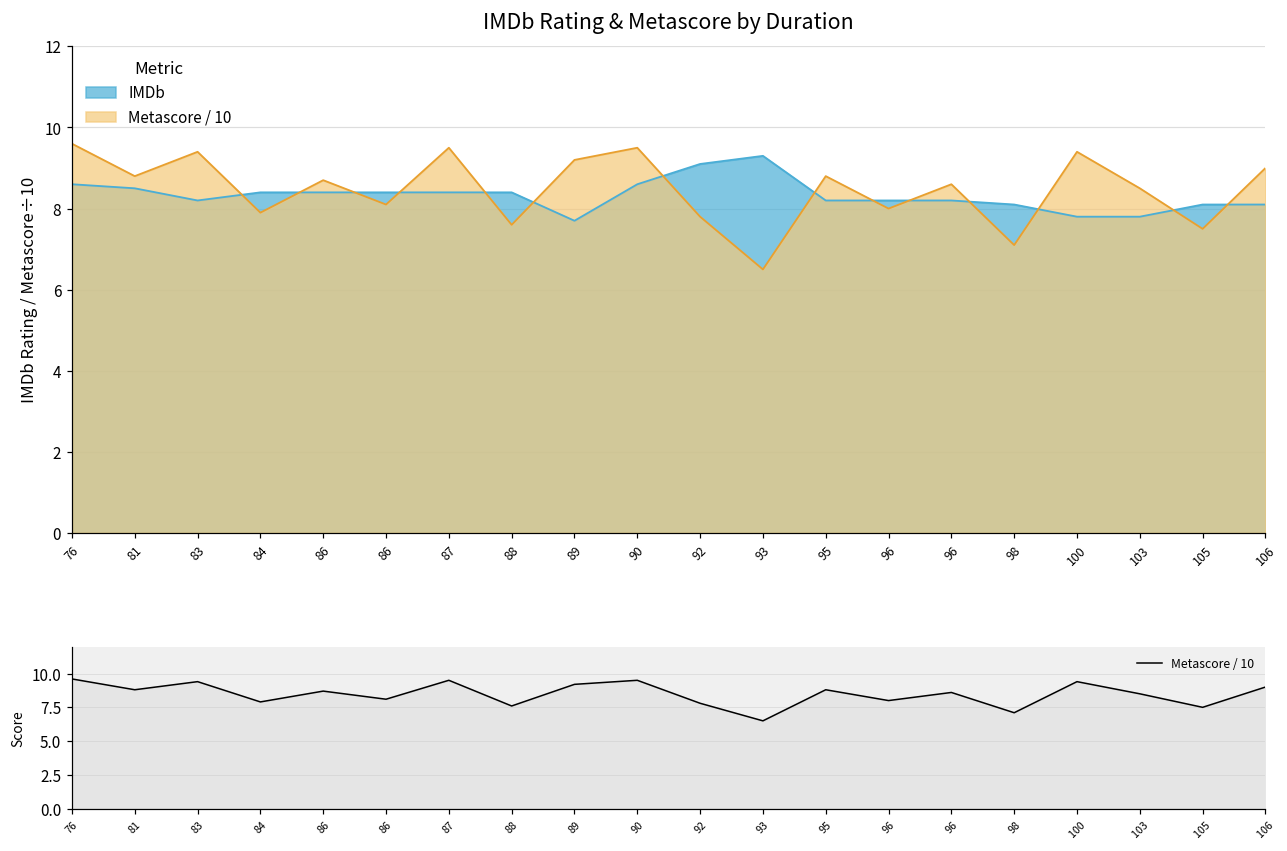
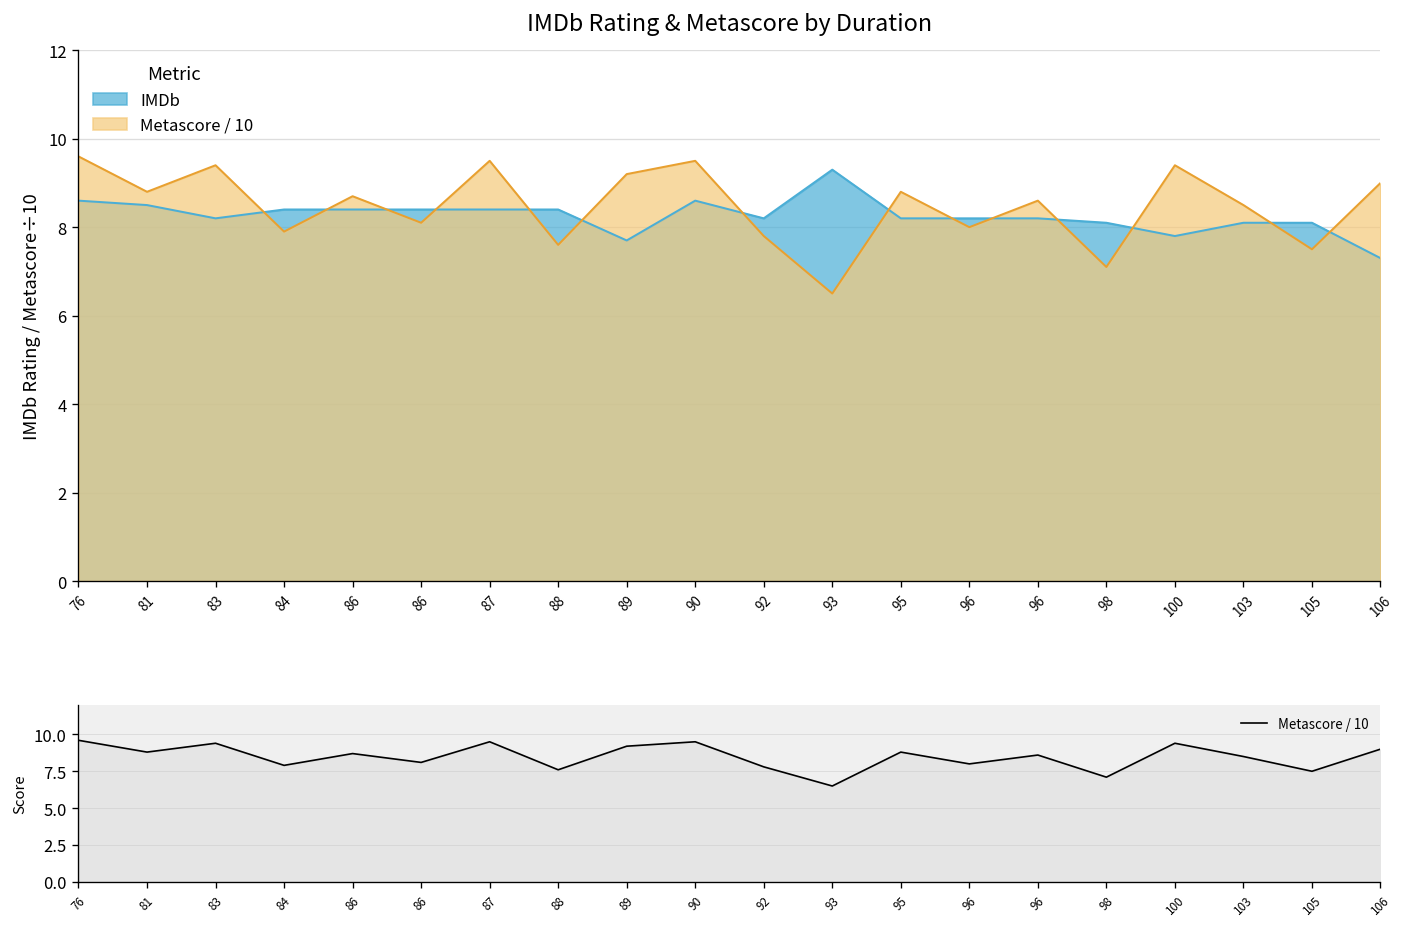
  {
    "IMDb Rating & Metascore by Duration": {
      "IMDb": {
        "76": 8.6,
        "81": 8.5,
        "83": 8.2,
        "84": 8.4,
        "87": 8.4,
        "88": 8.4,
        "89": 7.7,
        "90": 8.6,
-       "92": 9.1,
+       "92": 8.2,
        "93": 9.3,
        "95": 8.2,
        "98": 8.1,
        "100": 7.8,
-       "103": 7.8,
+       "103": 8.1,
        "105": 8.1,
-       "106": 8.1
+       "106": 7.3
      }
    }
  }
